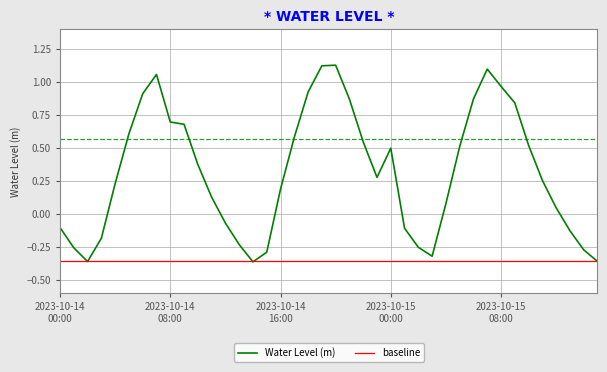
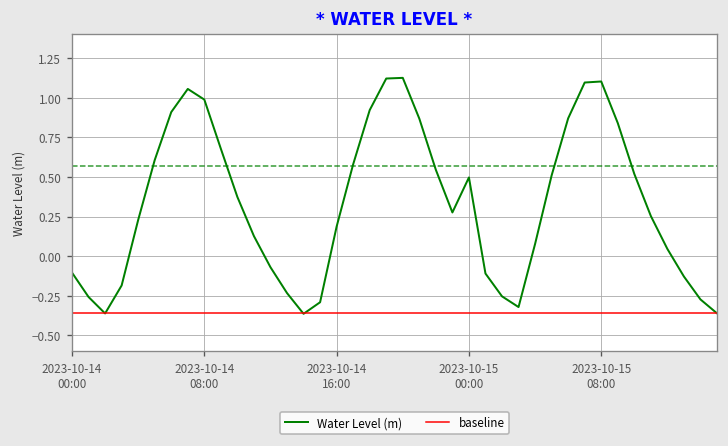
  {
    "Water Level (m)": {
      "2023-10-14 00:00": -0.10,
-     "2023-10-14 08:00": 0.70,
+     "2023-10-14 08:00": 0.99,
      "2023-10-14 16:00": 0.19,
      "2023-10-15 00:00": 0.50,
-     "2023-10-15 08:00": 0.97
+     "2023-10-15 08:00": 1.10
    },
    "baseline": {
      "2023-10-14 00:00": -0.36,
      "2023-10-14 08:00": -0.36,
      "2023-10-14 16:00": -0.36,
      "2023-10-15 00:00": -0.36,
      "2023-10-15 08:00": -0.36
    }
  }
